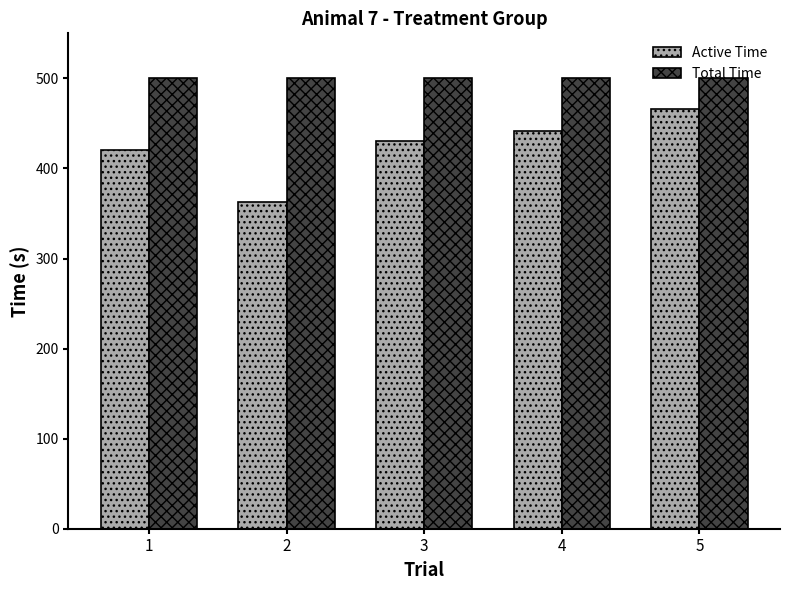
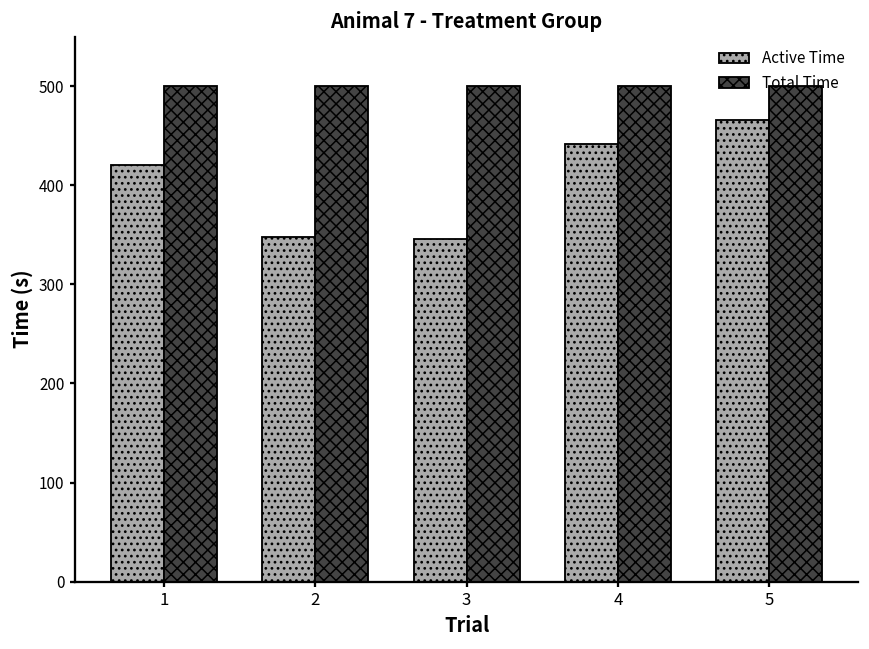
  {
    "Active Time": {
      "1": 420,
-     "2": 360,
-     "3": 430,
+     "2": 350,
+     "3": 350,
      "4": 440,
      "5": 470
    },
    "Total Time": {
      "1": 500,
      "2": 500,
      "3": 500,
      "4": 500,
      "5": 500
    }
  }
